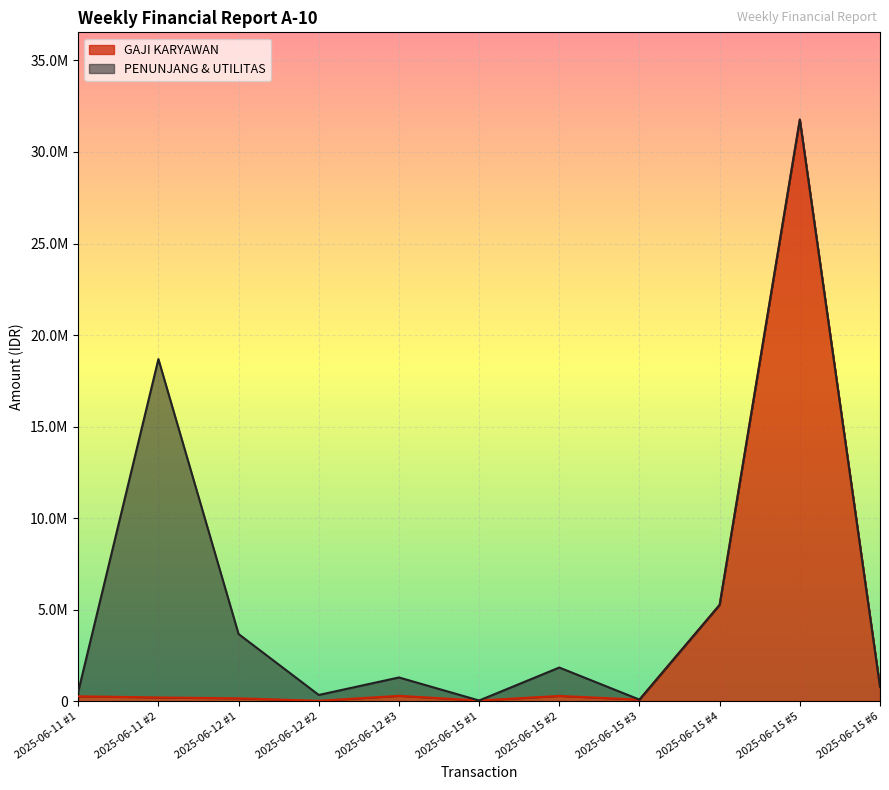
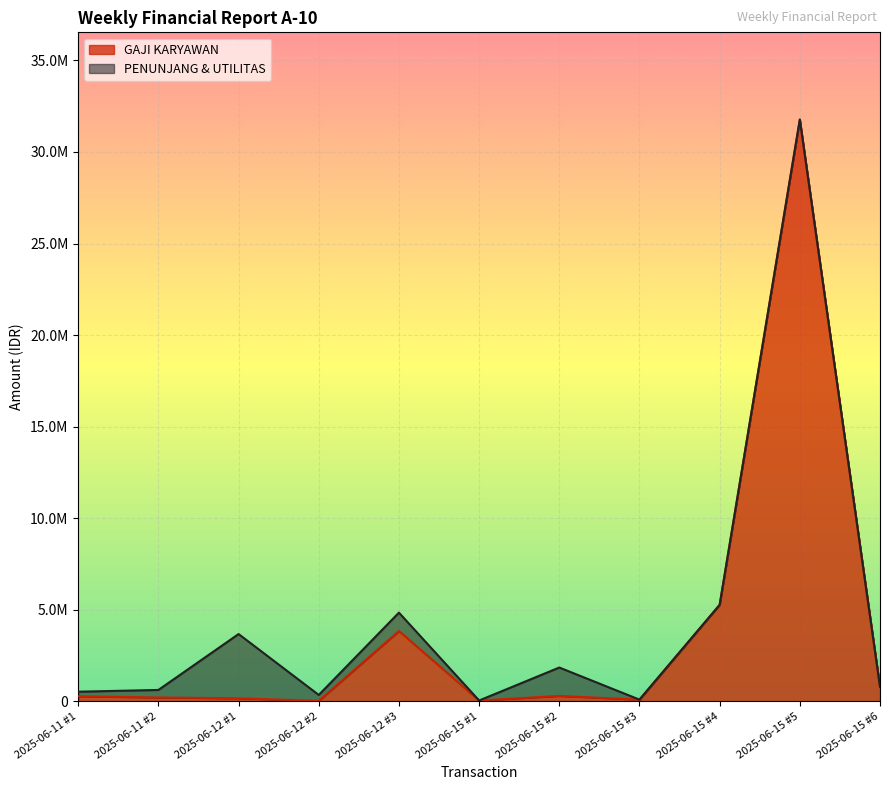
  {
    "GAJI KARYAWAN": {
      "2025-06-11 #1": 300000,
      "2025-06-11 #2": 200000,
      "2025-06-12 #1": 200000,
      "2025-06-12 #2": 0,
-     "2025-06-12 #3": 300000,
+     "2025-06-12 #3": 3800000,
      "2025-06-15 #2": 300000
    },
    "PENUNJANG & UTILITAS": {
      "2025-06-11 #1": 300000,
-     "2025-06-11 #2": 18500000,
+     "2025-06-11 #2": 400000,
      "2025-06-12 #1": 3500000,
      "2025-06-12 #2": 300000,
      "2025-06-12 #3": 1000000,
      "2025-06-15 #2": 1600000
    }
  }
